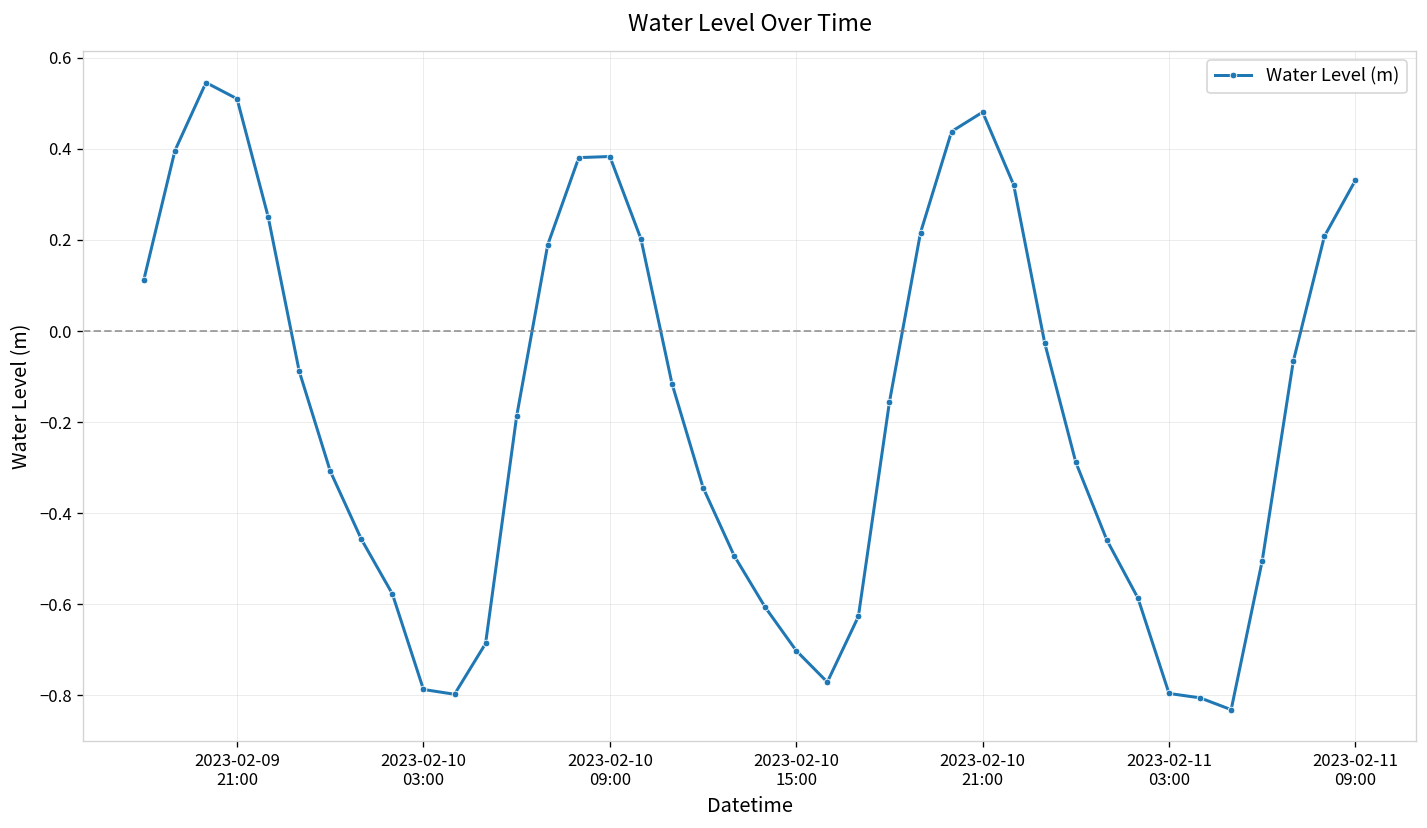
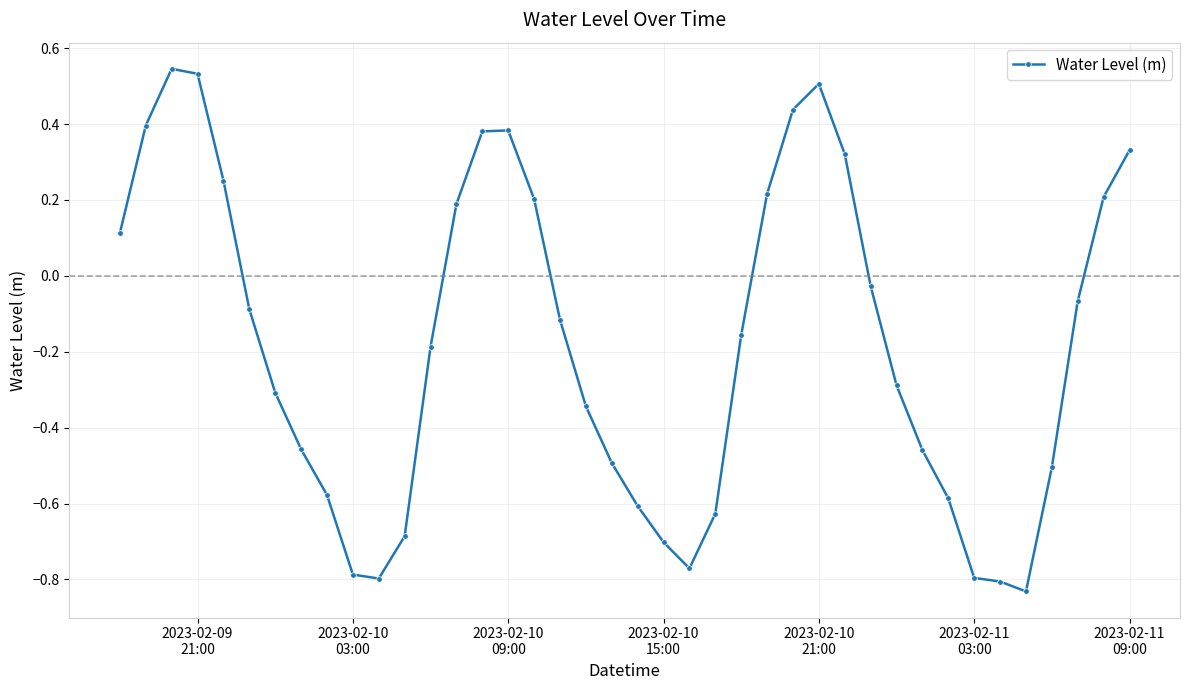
  {
-   "2023-02-09 21:00": 0.51,
+   "2023-02-09 21:00": 0.53,
    "2023-02-10 03:00": -0.79,
    "2023-02-10 09:00": 0.38,
    "2023-02-10 15:00": -0.70,
-   "2023-02-10 21:00": 0.48,
+   "2023-02-10 21:00": 0.51,
    "2023-02-11 03:00": -0.80,
    "2023-02-11 09:00": 0.33
  }
